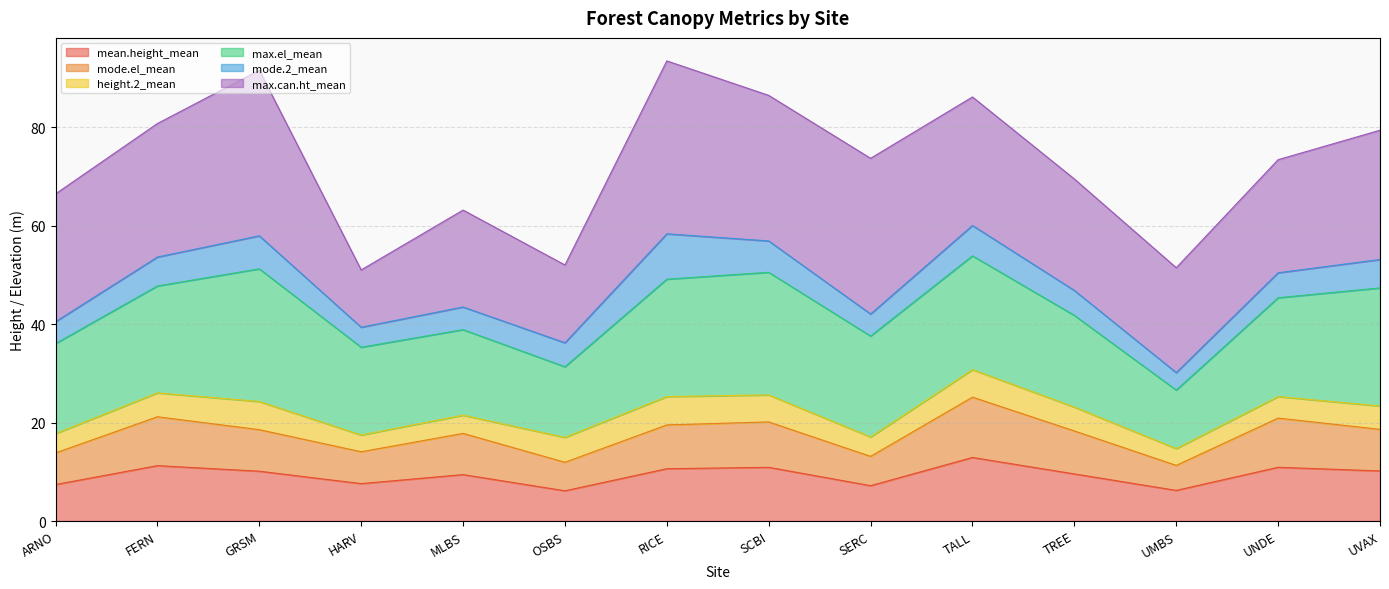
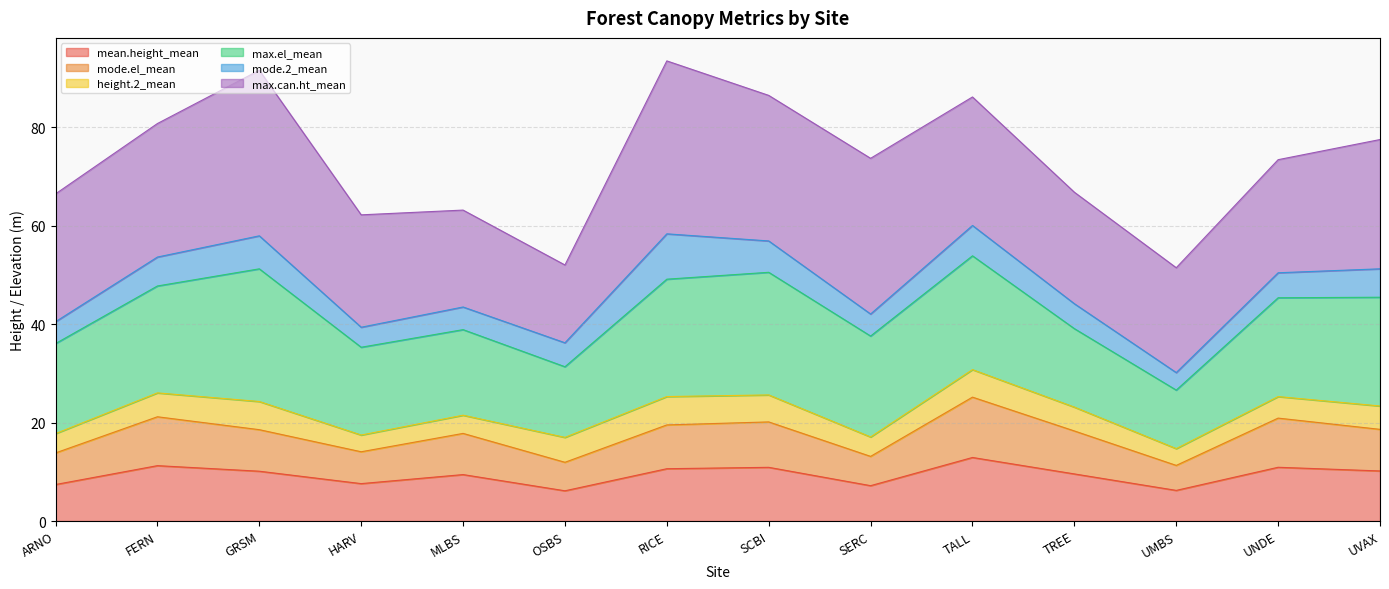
  {
    "height.2_mean": {
      "ARNO": 4,
      "FERN": 5,
      "GRSM": 6,
      "HARV": 3,
      "MLBS": 4,
      "OSBS": 5,
      "RICE": 6,
      "SCBI": 5,
      "SERC": 4,
      "TALL": 6,
      "TREE": 5,
      "UMBS": 3,
      "UNDE": 4,
      "UVAX": 5
    },
    "max.el_mean": {
      "ARNO": 18,
      "FERN": 22,
      "GRSM": 27,
      "HARV": 18,
      "MLBS": 17,
      "OSBS": 14,
      "RICE": 24,
      "SCBI": 25,
      "SERC": 21,
      "TALL": 23,
-     "TREE": 19,
+     "TREE": 16,
      "UMBS": 12,
      "UNDE": 20,
-     "UVAX": 24
+     "UVAX": 22
    },
    "mode.2_mean": {
      "ARNO": 4,
      "FERN": 6,
      "GRSM": 7,
      "HARV": 4,
      "MLBS": 5,
      "OSBS": 5,
      "RICE": 9,
      "SCBI": 6,
      "SERC": 4,
      "TALL": 6,
      "TREE": 5,
      "UMBS": 4,
      "UNDE": 5,
      "UVAX": 6
    },
    "max.can.ht_mean": {
      "ARNO": 26,
      "FERN": 27,
-     "HARV": 12,
+     "HARV": 23,
      "MLBS": 20,
      "OSBS": 16,
      "RICE": 35,
      "SCBI": 30,
      "SERC": 32,
      "TALL": 26,
      "TREE": 23,
      "UMBS": 21,
      "UNDE": 23,
      "UVAX": 26
    }
  }
